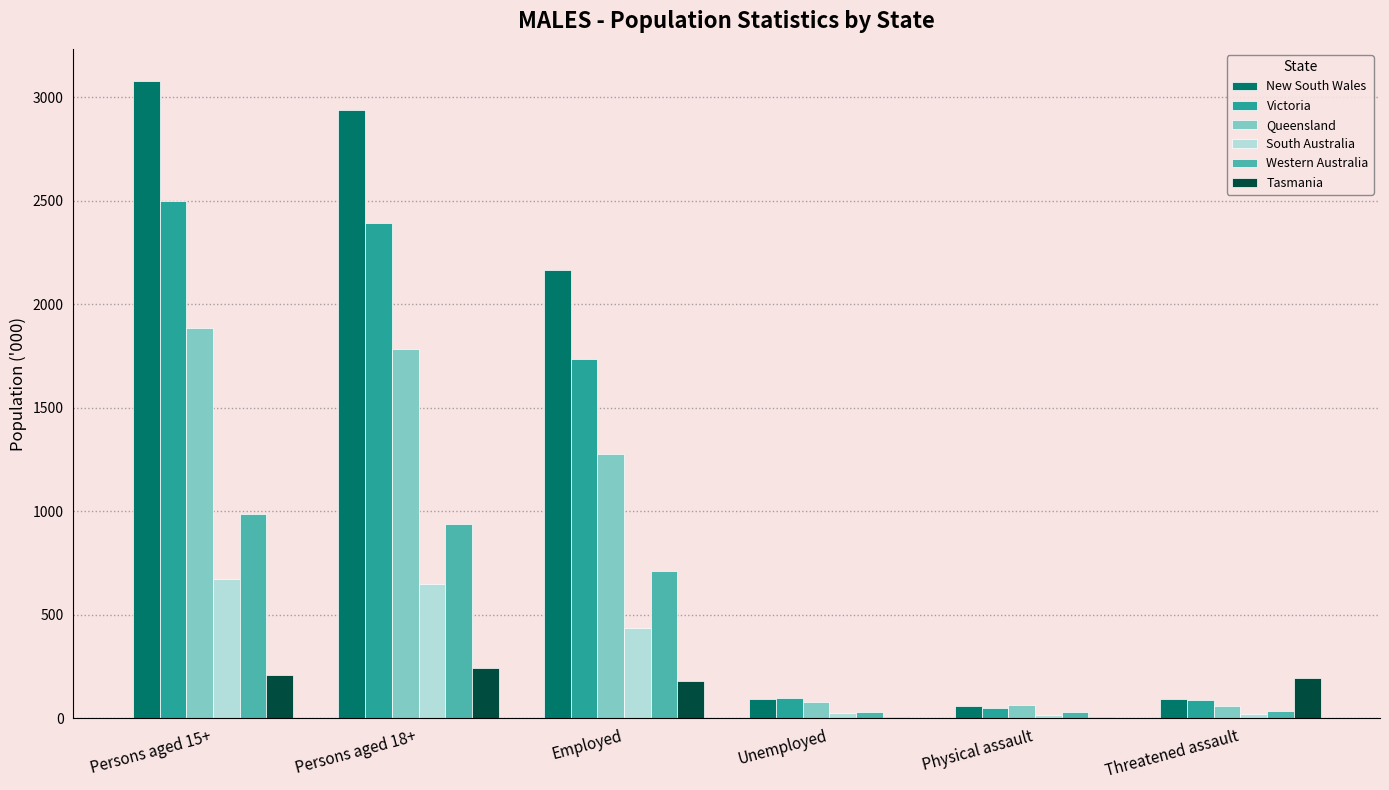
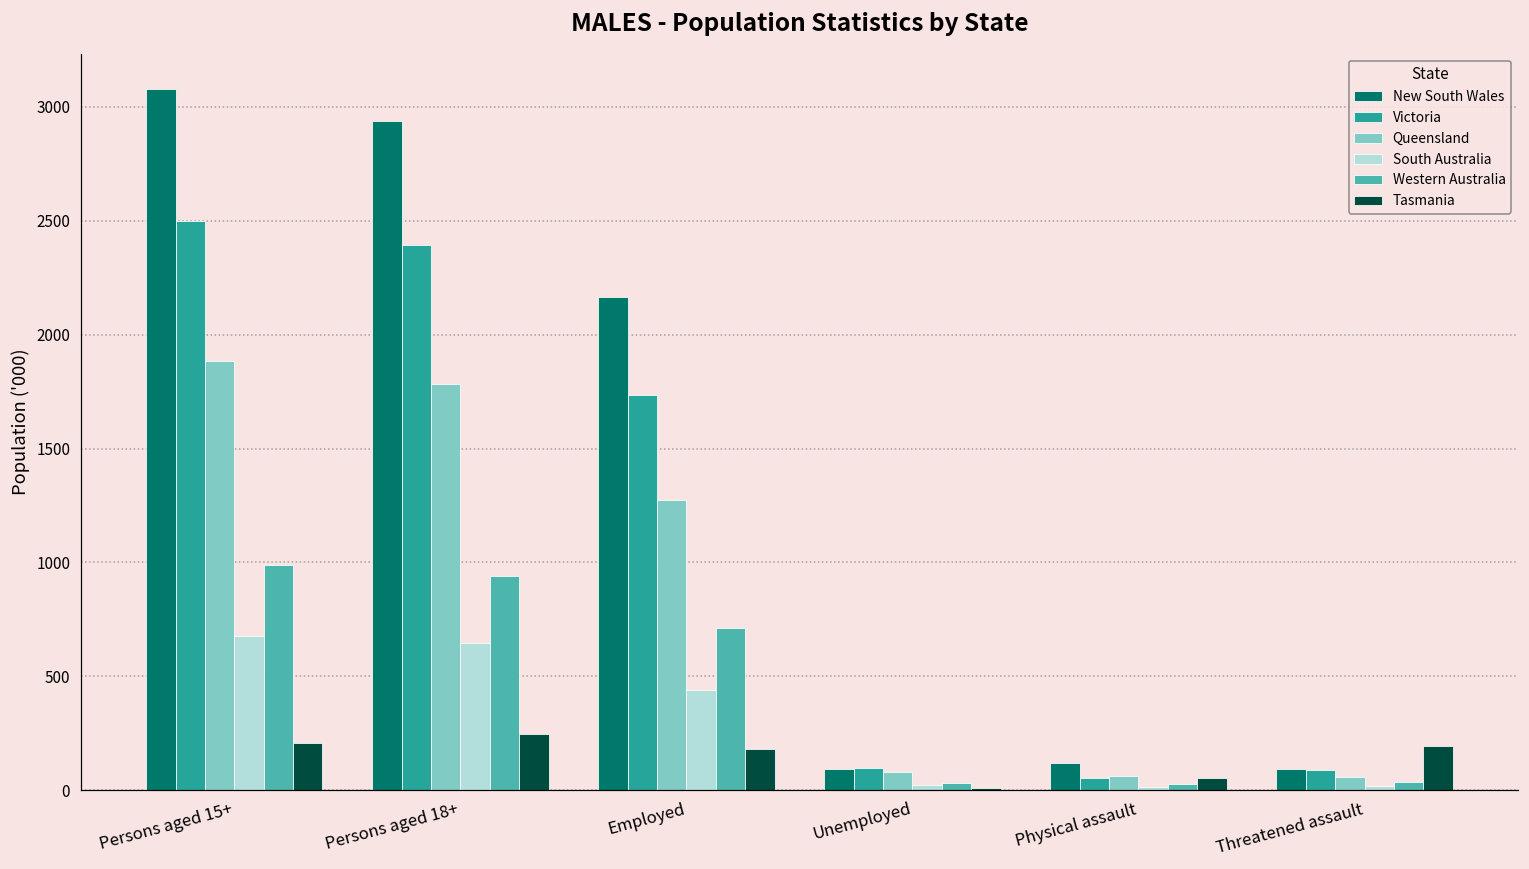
  {
    "New South Wales": {
      "Persons aged 15+": 3080,
      "Persons aged 18+": 2940,
      "Employed": 2160,
      "Unemployed": 90,
-     "Physical assault": 60,
+     "Physical assault": 120,
      "Threatened assault": 90
    },
    "Tasmania": {
      "Persons aged 15+": 210,
      "Persons aged 18+": 250,
      "Employed": 180,
-     "Physical assault": 10,
+     "Physical assault": 50,
      "Threatened assault": 200
    }
  }
